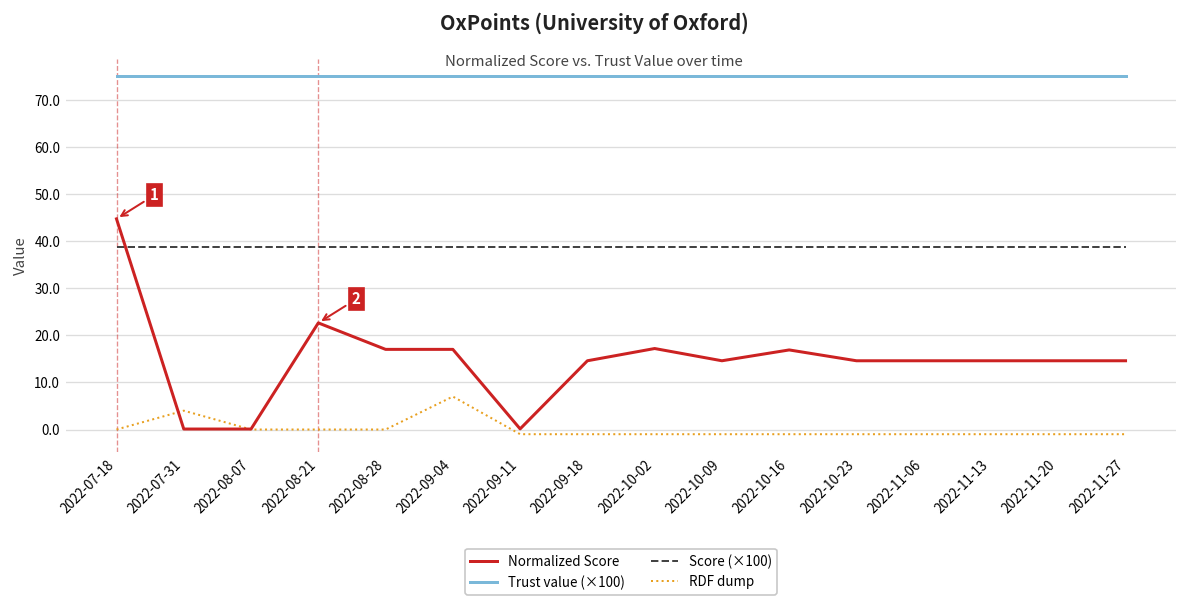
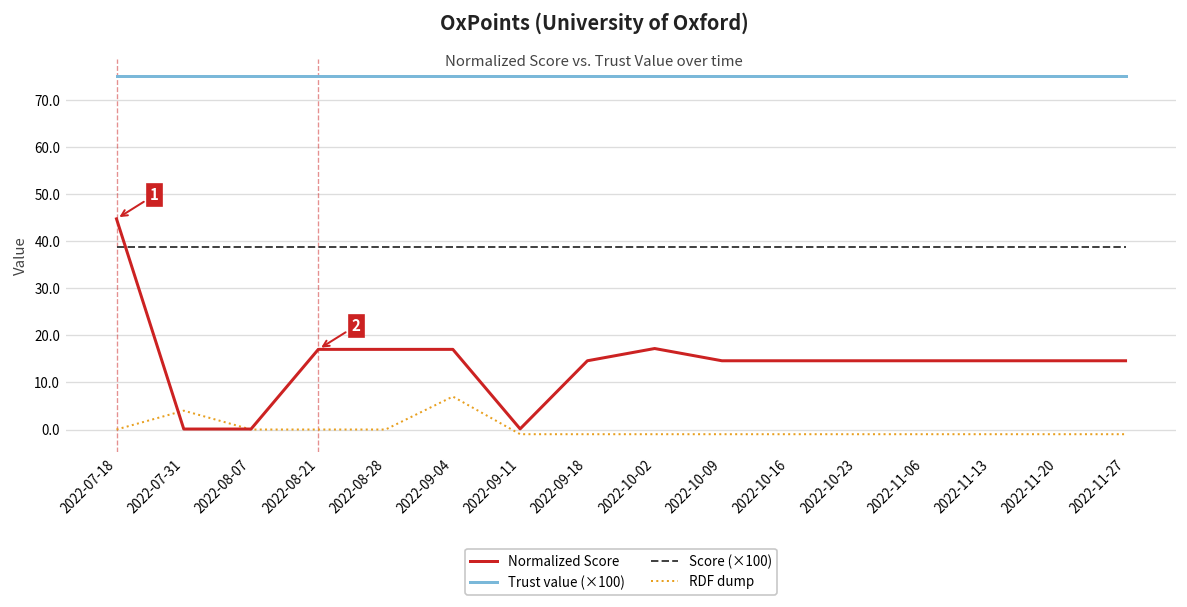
  {
    "Normalized Score": {
      "2022-07-18": 45,
      "2022-07-31": 0,
-     "2022-08-21": 23,
+     "2022-08-21": 17,
      "2022-08-28": 17,
      "2022-09-04": 17,
      "2022-09-11": 0,
      "2022-09-18": 15,
      "2022-10-02": 17,
      "2022-10-09": 15,
-     "2022-10-16": 17,
+     "2022-10-16": 15,
      "2022-10-23": 15,
      "2022-11-06": 15,
      "2022-11-13": 15,
      "2022-11-20": 15,
      "2022-11-27": 15
    },
    "Trust value (×100)": {
      "2022-07-18": 75,
      "2022-07-31": 75,
      "2022-08-07": 75,
      "2022-08-21": 75,
      "2022-08-28": 75,
      "2022-09-04": 75,
      "2022-09-11": 75,
      "2022-09-18": 75,
      "2022-10-02": 75,
      "2022-10-09": 75,
      "2022-10-16": 75,
      "2022-10-23": 75,
      "2022-11-06": 75,
      "2022-11-13": 75,
      "2022-11-20": 75,
      "2022-11-27": 75
    },
    "Score (×100)": {
      "2022-07-18": 39,
      "2022-07-31": 39,
      "2022-08-07": 39,
      "2022-08-21": 39,
      "2022-08-28": 39,
      "2022-09-04": 39,
      "2022-09-11": 39,
      "2022-09-18": 39,
      "2022-10-02": 39,
      "2022-10-09": 39,
      "2022-10-16": 39,
      "2022-10-23": 39,
      "2022-11-06": 39,
      "2022-11-13": 39,
      "2022-11-20": 39,
      "2022-11-27": 39
    },
    "RDF dump": {
      "2022-07-18": 0,
      "2022-07-31": 4,
      "2022-08-21": 0,
      "2022-08-28": 0,
      "2022-09-04": 7,
      "2022-09-11": -1,
      "2022-09-18": -1,
      "2022-10-02": -1,
      "2022-10-09": -1,
      "2022-10-16": -1,
      "2022-10-23": -1,
      "2022-11-06": -1,
      "2022-11-13": -1,
      "2022-11-20": -1,
      "2022-11-27": -1
    }
  }
